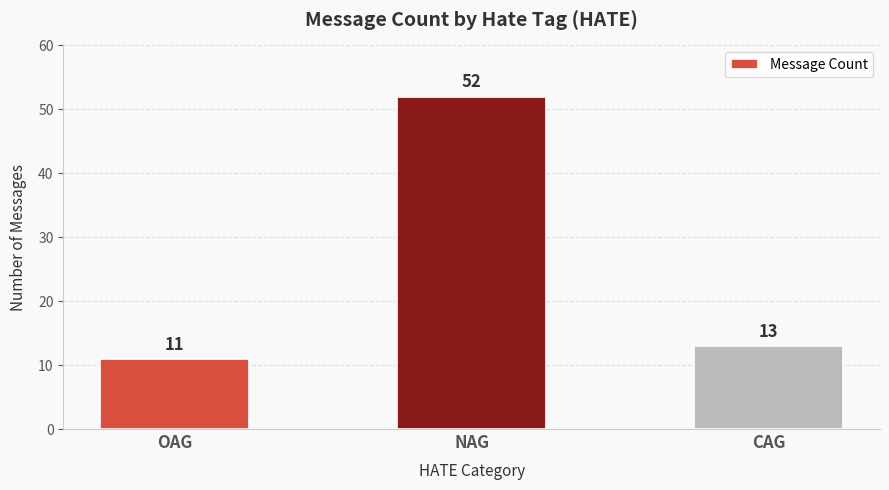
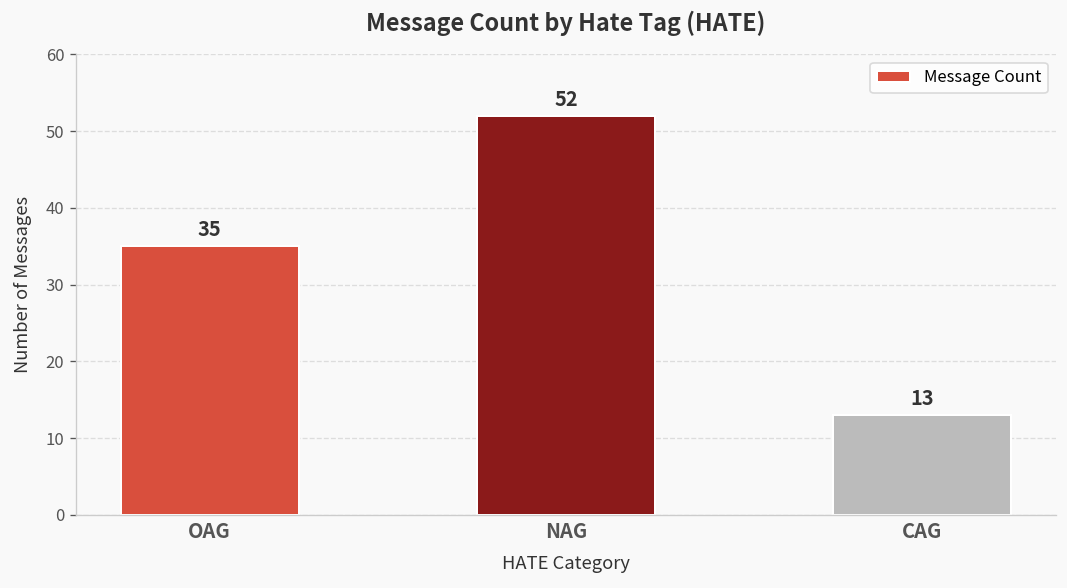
  {
-   "OAG": 11,
+   "OAG": 35,
    "NAG": 52,
    "CAG": 13
  }
